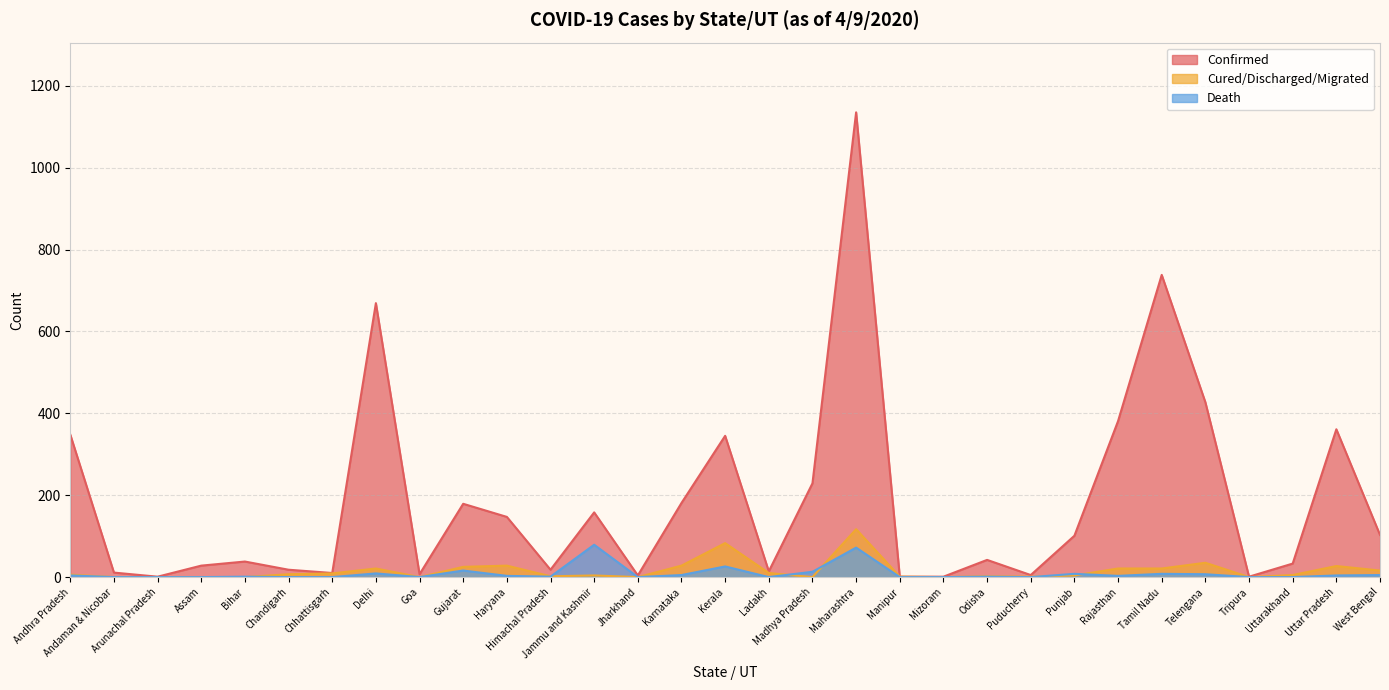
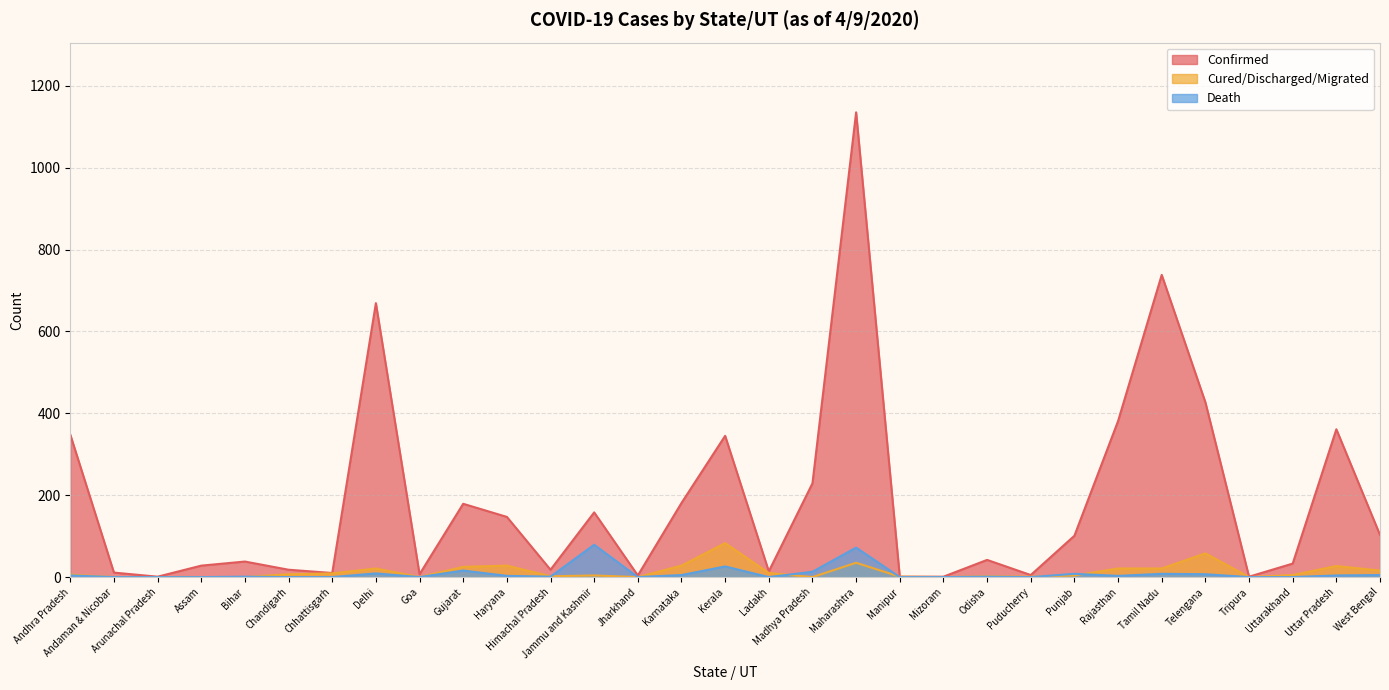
  {
    "Confirmed": {
      "Andhra Pradesh": 350,
      "Andaman & Nicobar": 10,
      "Assam": 30,
      "Bihar": 40,
      "Chandigarh": 20,
      "Delhi": 670,
      "Goa": 10,
      "Gujarat": 180,
      "Haryana": 150,
      "Himachal Pradesh": 20,
      "Jammu and Kashmir": 160,
      "Karnataka": 180,
      "Kerala": 350,
      "Madhya Pradesh": 230,
      "Maharashtra": 1140,
      "Odisha": 40,
      "Punjab": 100,
      "Rajasthan": 380,
      "Tamil Nadu": 740,
      "Telengana": 430,
      "Uttarakhand": 30,
      "Uttar Pradesh": 360,
      "West Bengal": 100
    },
    "Cured/Discharged/Migrated": {
      "Chandigarh": 10,
      "Delhi": 20,
      "Gujarat": 30,
      "Haryana": 30,
      "Jammu and Kashmir": 0,
      "Karnataka": 30,
      "Kerala": 80,
      "Madhya Pradesh": 0,
-     "Maharashtra": 120,
+     "Maharashtra": 40,
      "Rajasthan": 20,
      "Tamil Nadu": 20,
-     "Telengana": 40,
+     "Telengana": 60,
      "Uttar Pradesh": 30,
      "West Bengal": 20
    },
    "Death": {
      "Chandigarh": 0,
      "Chhattisgarh": 0,
      "Delhi": 10,
      "Gujarat": 20,
      "Haryana": 0,
      "Jammu and Kashmir": 80,
      "Karnataka": 10,
      "Kerala": 30,
      "Ladakh": 0,
      "Madhya Pradesh": 10,
      "Maharashtra": 70,
      "Rajasthan": 0,
      "Tamil Nadu": 10,
      "Telengana": 10,
      "Uttar Pradesh": 0,
      "West Bengal": 10
    }
  }
